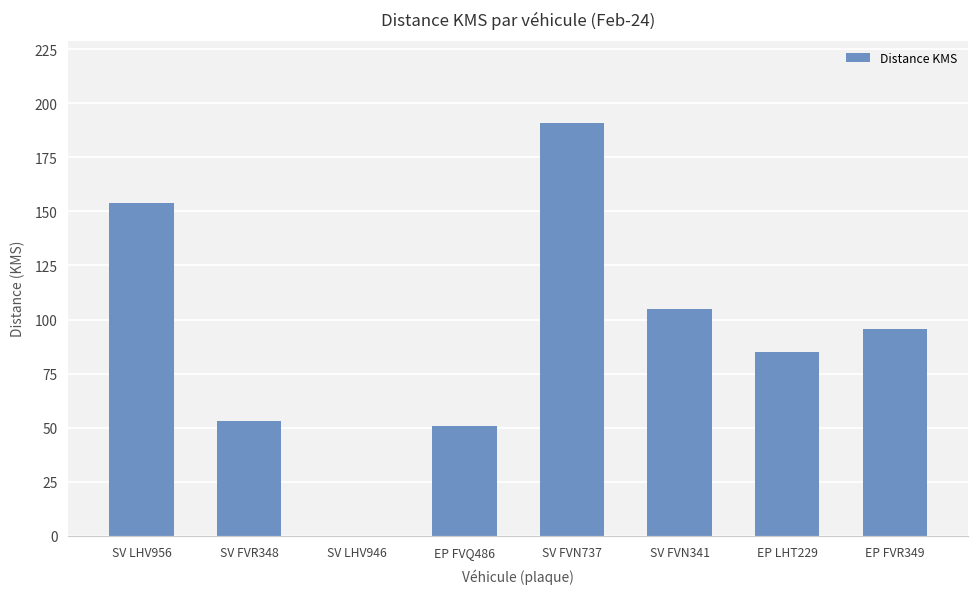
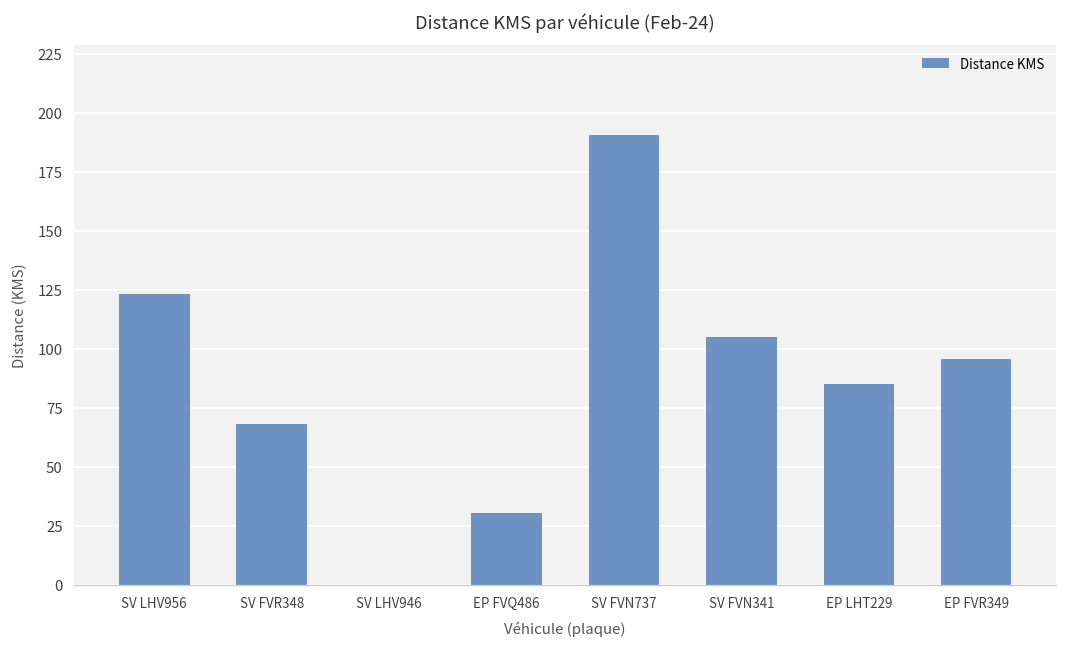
  {
-   "SV LHV956": 154,
-   "SV FVR348": 53,
+   "SV LHV956": 123,
+   "SV FVR348": 68,
    "SV LHV946": 0,
-   "EP FVQ486": 51,
+   "EP FVQ486": 30,
    "SV FVN737": 191,
    "SV FVN341": 105,
    "EP LHT229": 85,
    "EP FVR349": 96
  }
